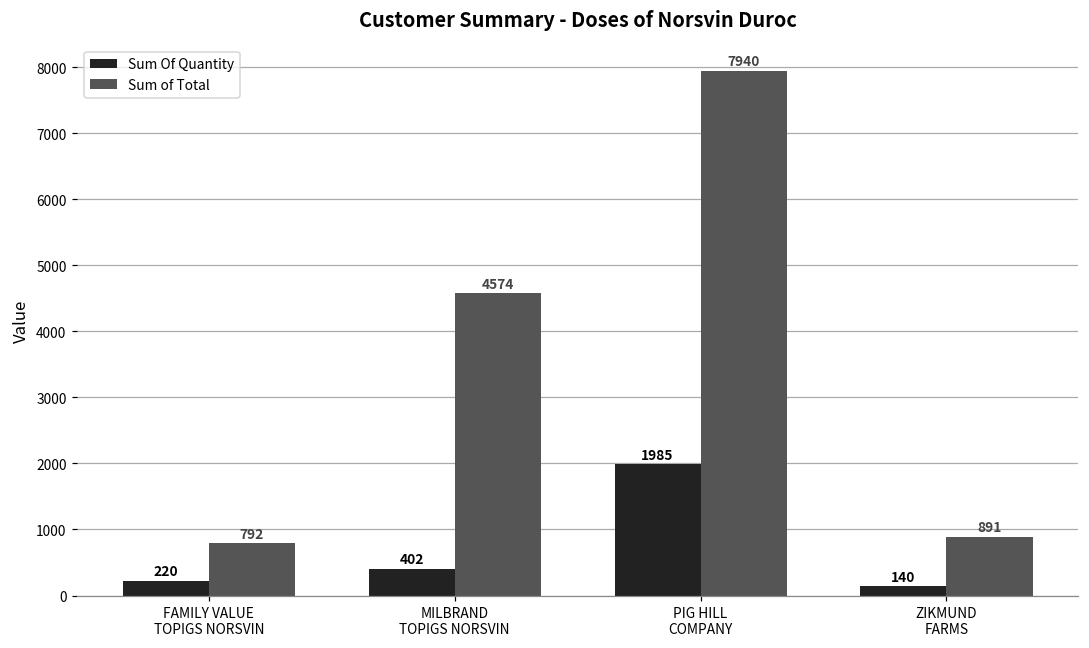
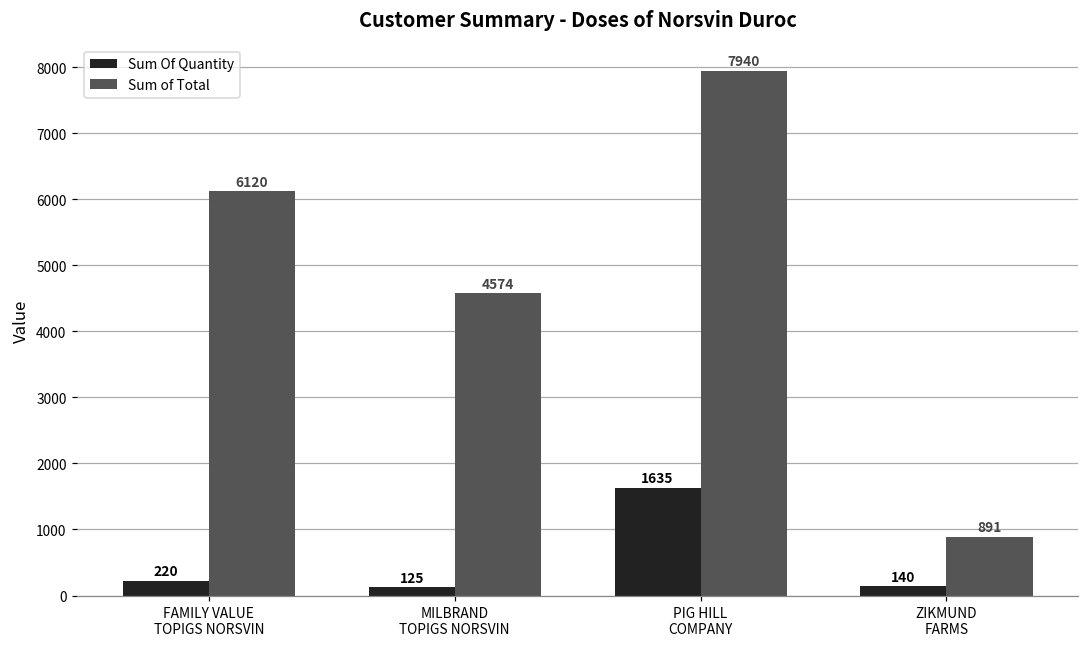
  {
    "Sum Of Quantity": {
      "FAMILY VALUE TOPIGS NORSVIN": 220,
-     "MILBRAND TOPIGS NORSVIN": 402,
-     "PIG HILL COMPANY": 1985,
+     "MILBRAND TOPIGS NORSVIN": 125,
+     "PIG HILL COMPANY": 1635,
      "ZIKMUND FARMS": 140
    },
    "Sum of Total": {
-     "FAMILY VALUE TOPIGS NORSVIN": 792,
+     "FAMILY VALUE TOPIGS NORSVIN": 6120,
      "MILBRAND TOPIGS NORSVIN": 4574,
      "PIG HILL COMPANY": 7940,
      "ZIKMUND FARMS": 891
    }
  }
